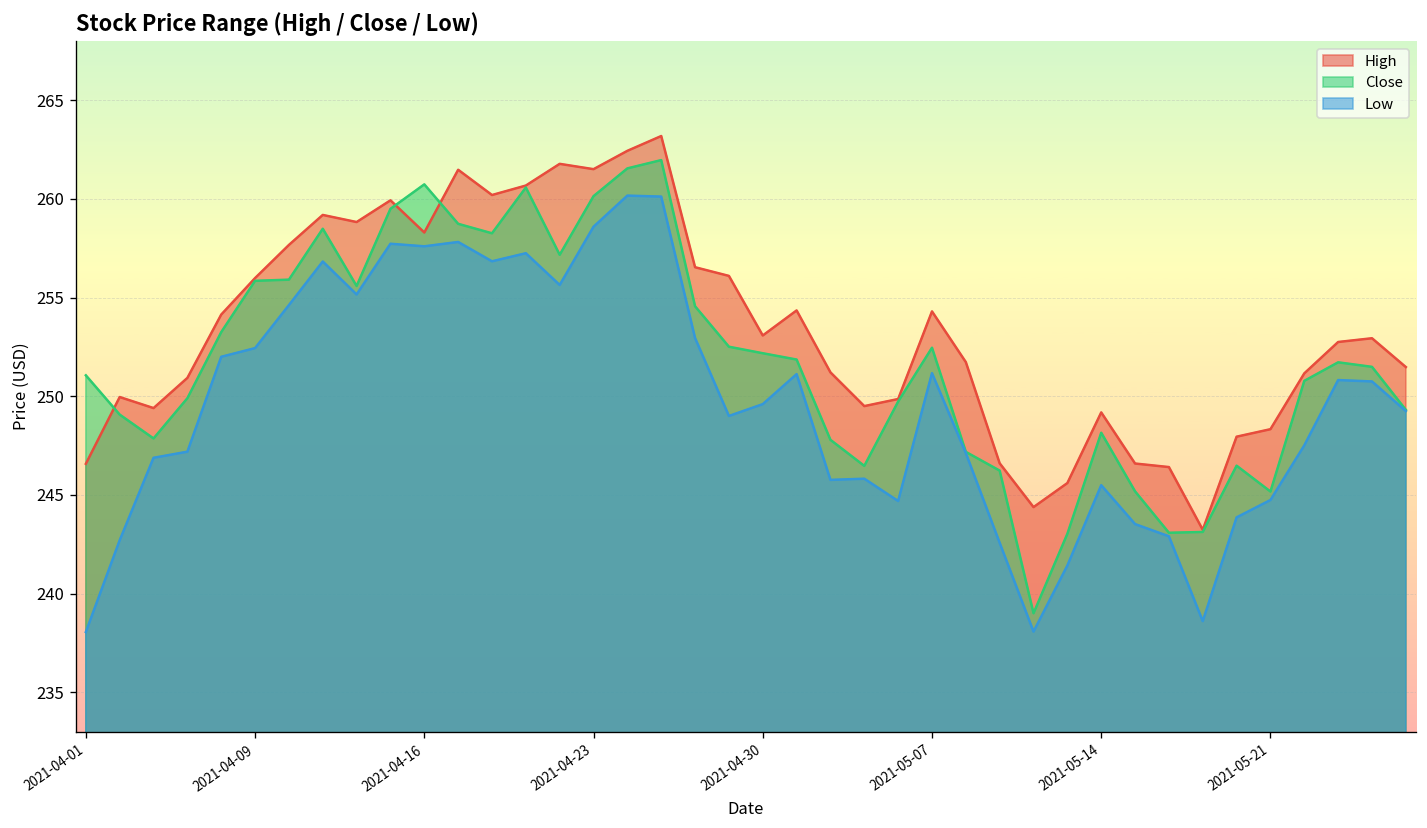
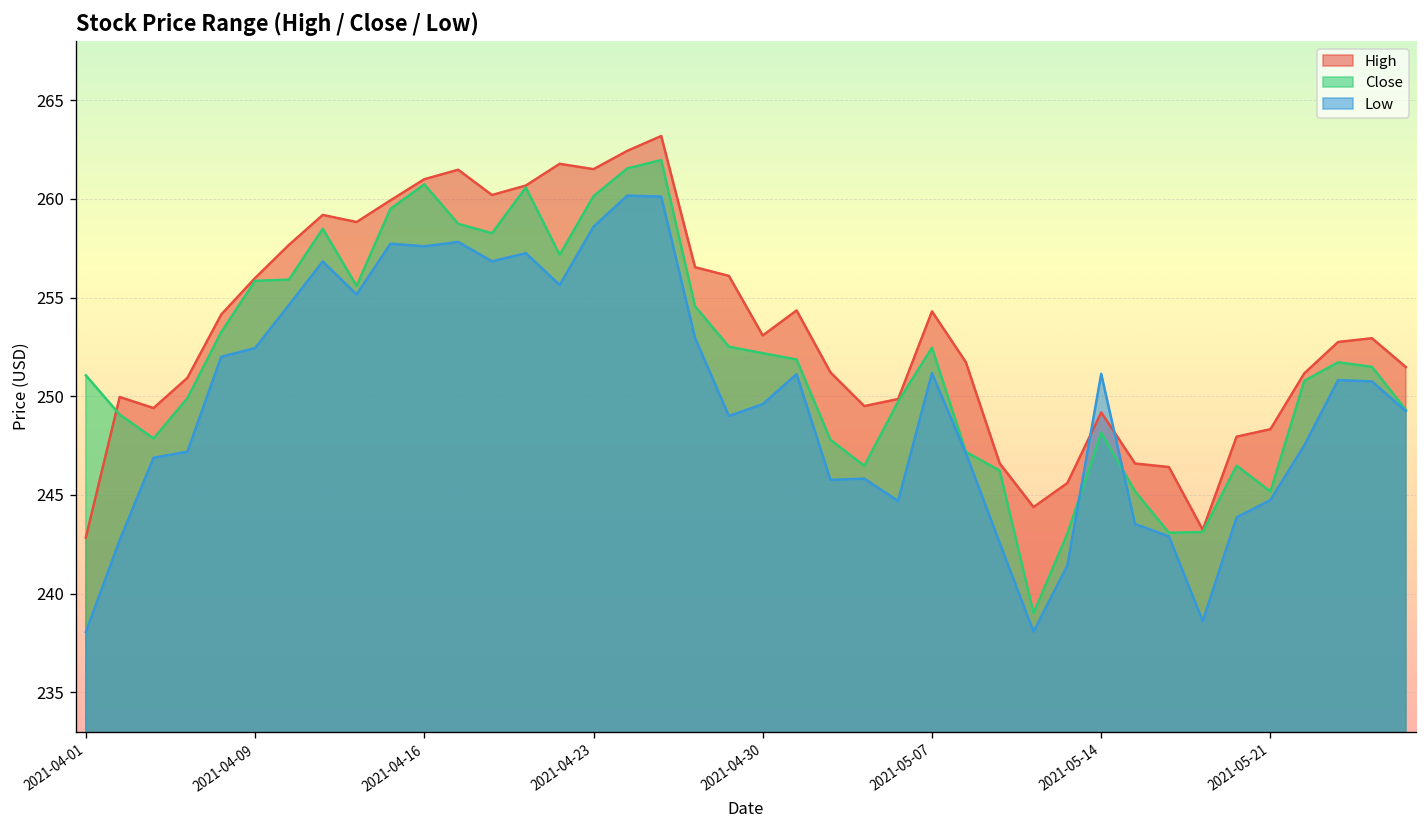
  {
    "High": {
-     "2021-04-01": 246.6,
-     "2021-04-16": 258.3,
+     "2021-04-01": 242.8,
+     "2021-04-16": 261.0,
      "2021-04-23": 261.5,
      "2021-04-30": 253.1,
      "2021-05-07": 254.3,
      "2021-05-14": 249.2,
      "2021-05-21": 248.3
    },
    "Close": {
      "2021-04-01": 251.1,
      "2021-04-16": 260.7,
      "2021-04-23": 260.1,
      "2021-04-30": 252.2,
      "2021-05-07": 252.5,
      "2021-05-14": 248.1,
      "2021-05-21": 245.2
    },
    "Low": {
      "2021-04-01": 238.1,
      "2021-04-09": 252.4,
      "2021-04-16": 257.6,
      "2021-04-23": 258.6,
      "2021-04-30": 249.6,
      "2021-05-07": 251.2,
-     "2021-05-14": 245.5,
+     "2021-05-14": 251.1,
      "2021-05-21": 244.7
    }
  }
